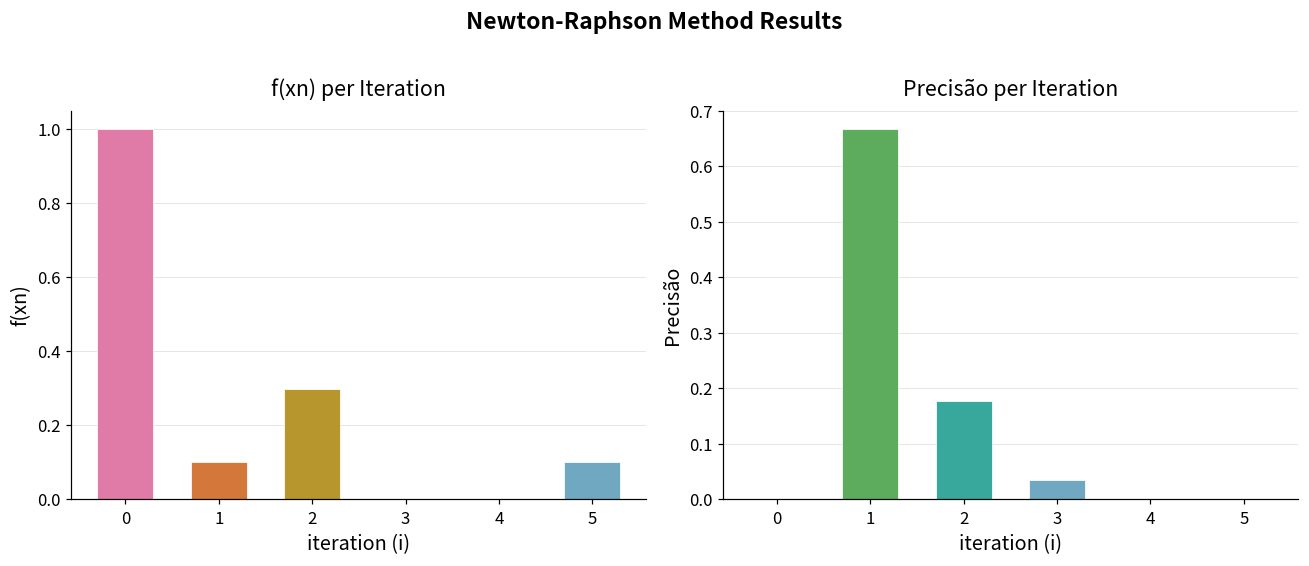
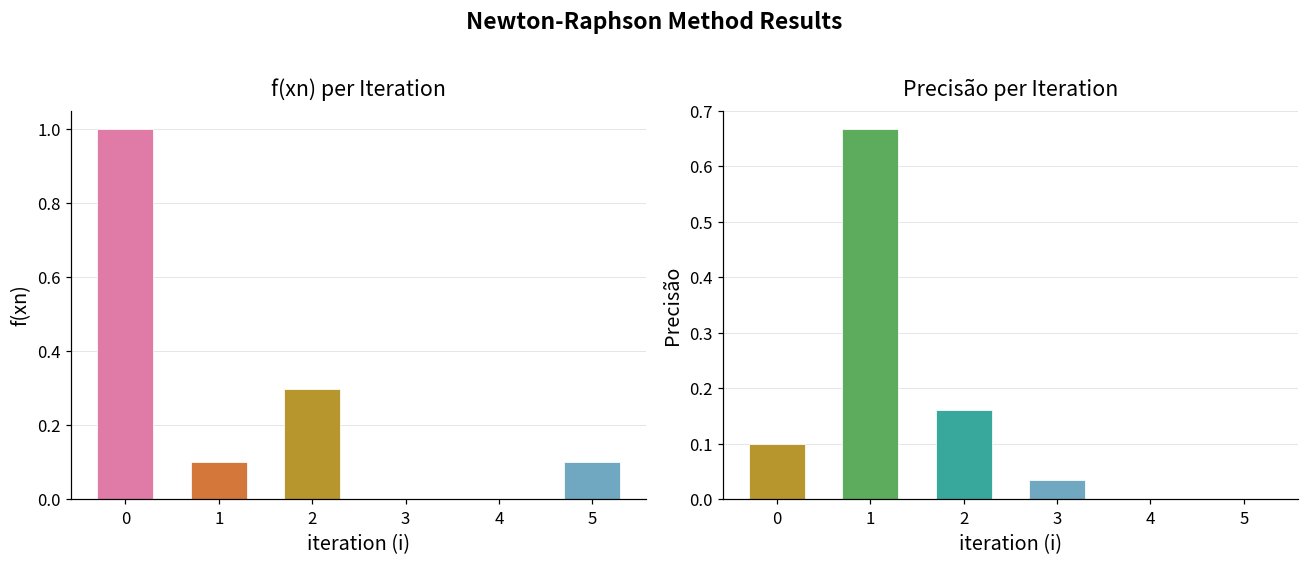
  {
    "f(xn) per Iteration": {
      "0": 1.00,
      "1": 0.10,
      "2": 0.30,
      "5": 0.10
    },
    "Precisão per Iteration": {
-     "0": 0.0,
+     "0": 0.1,
      "1": 0.67,
-     "2": 0.18,
+     "2": 0.16,
      "3": 0.04
    }
  }
